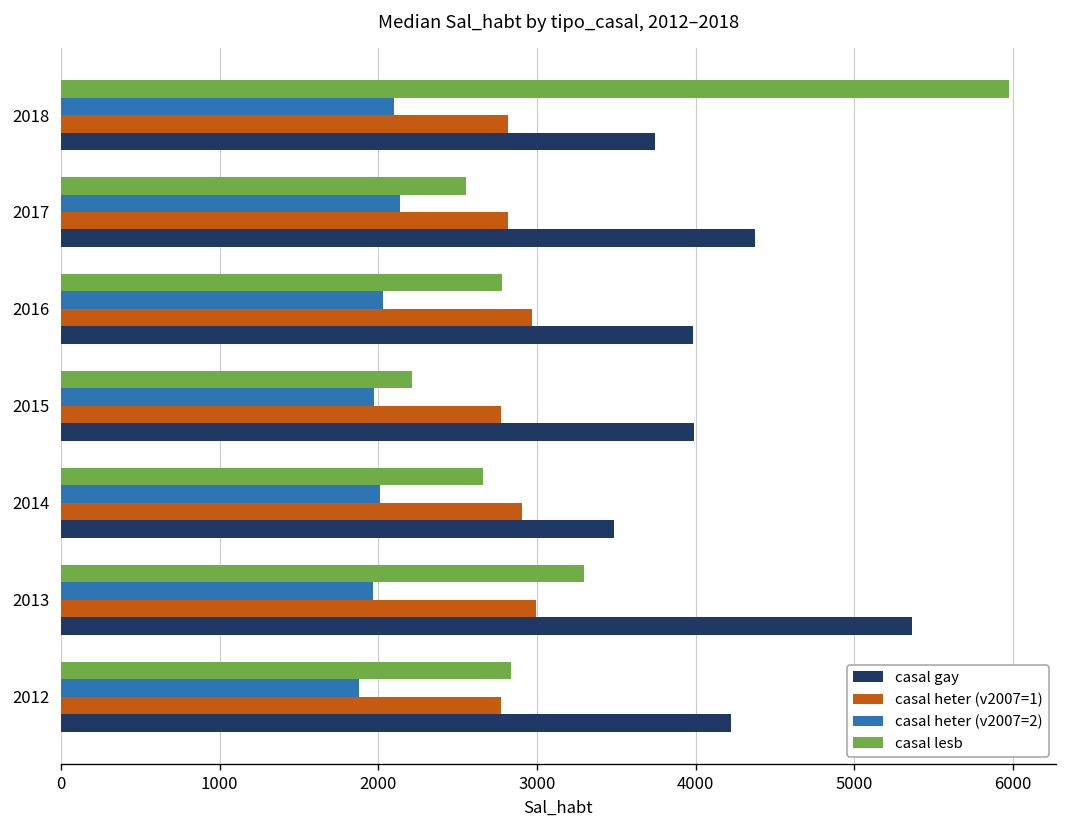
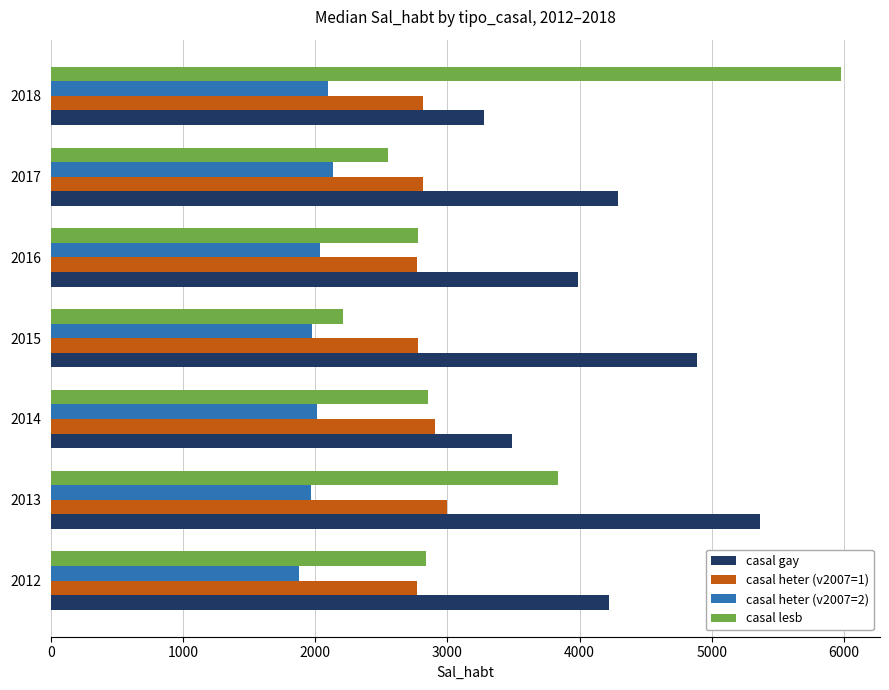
  {
    "casal gay": {
-     "2018": 3740,
-     "2017": 4370,
+     "2018": 3270,
+     "2017": 4290,
      "2016": 3980,
-     "2015": 3990,
+     "2015": 4890,
      "2014": 3490,
      "2013": 5360,
      "2012": 4220
    },
    "casal heter (v2007=1)": {
      "2018": 2820,
      "2017": 2820,
-     "2016": 2970,
+     "2016": 2770,
      "2015": 2780,
      "2014": 2900,
      "2013": 2990,
      "2012": 2770
    },
    "casal heter (v2007=2)": {
      "2018": 2100,
      "2017": 2140,
      "2016": 2030,
      "2015": 1970,
      "2014": 2010,
      "2013": 1970,
      "2012": 1880
    },
    "casal lesb": {
      "2018": 5970,
      "2017": 2550,
      "2016": 2780,
      "2015": 2210,
-     "2014": 2660,
-     "2013": 3290,
+     "2014": 2860,
+     "2013": 3830,
      "2012": 2840
    }
  }
